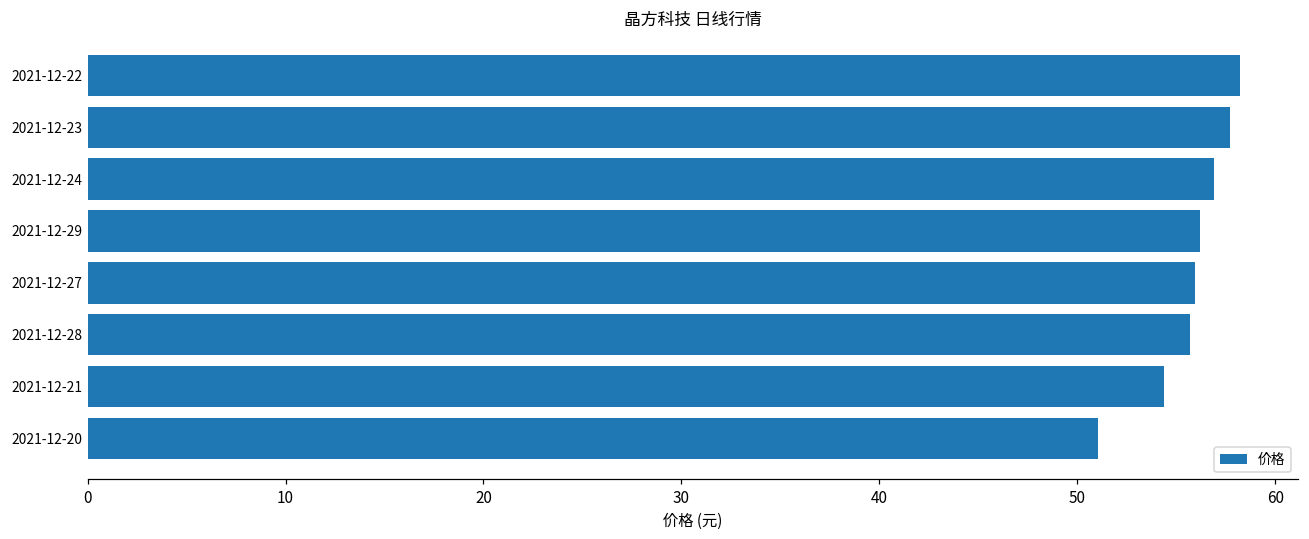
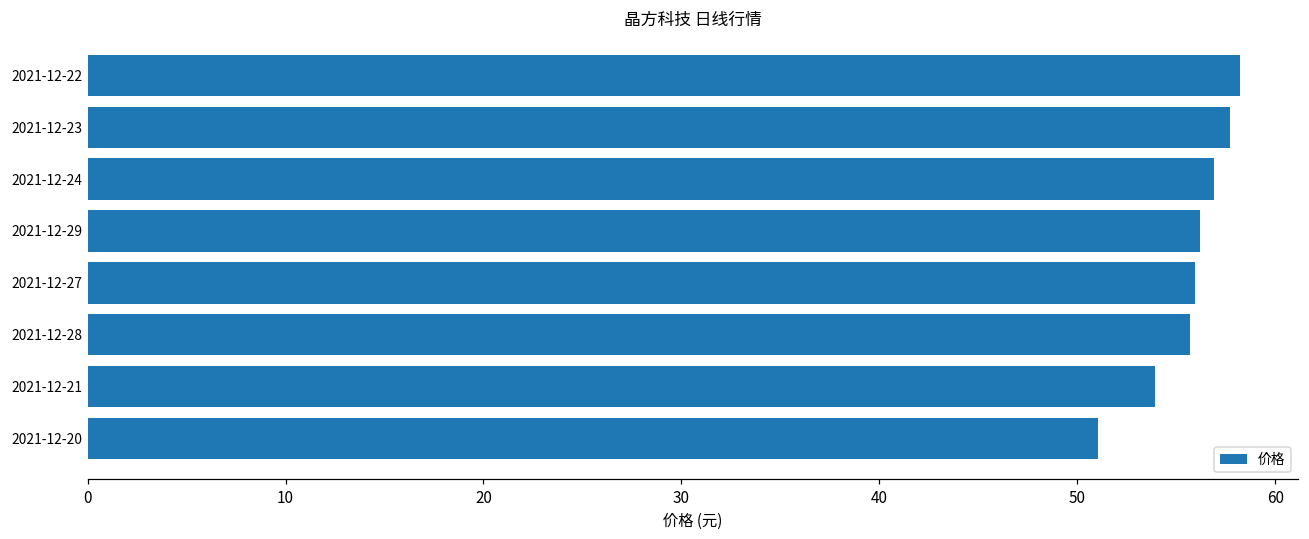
  {
    "2021-12-22": 58.2,
    "2021-12-23": 57.7,
    "2021-12-24": 56.9,
    "2021-12-29": 56.2,
    "2021-12-27": 56.0,
    "2021-12-28": 55.7,
-   "2021-12-21": 54.4,
+   "2021-12-21": 53.9,
    "2021-12-20": 51.0
  }
